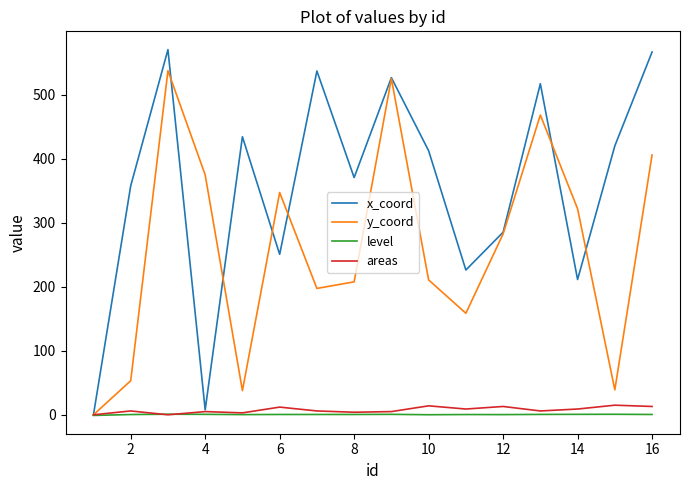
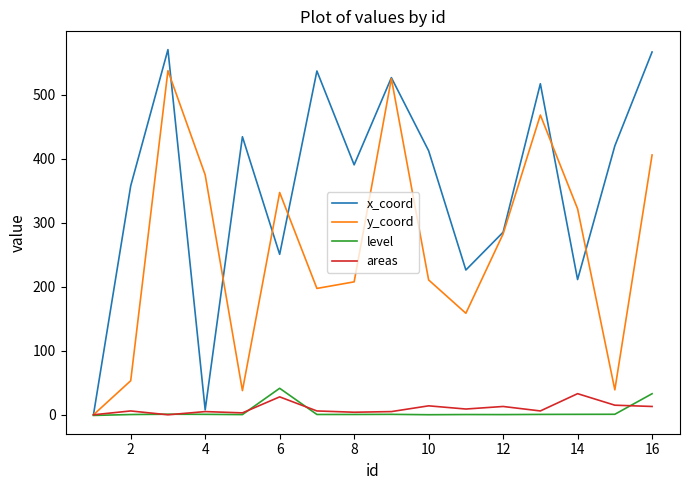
  {
    "x_coord": {
      "2": 360,
      "6": 250,
-     "8": 370,
+     "8": 390,
      "10": 410,
      "14": 210,
      "16": 570
    },
    "y_coord": {
      "2": 50,
      "4": 370,
      "6": 350,
      "8": 210,
      "10": 210,
      "14": 320,
      "16": 410
    },
    "level": {
      "2": 0,
      "4": 0,
-     "6": 0,
+     "6": 40,
      "10": 0,
      "12": 0,
      "14": 0,
-     "16": 0
+     "16": 30
    },
    "areas": {
      "2": 10,
-     "6": 10,
+     "6": 30,
      "10": 10,
      "12": 10,
-     "14": 10,
+     "14": 30,
      "16": 10
    }
  }
